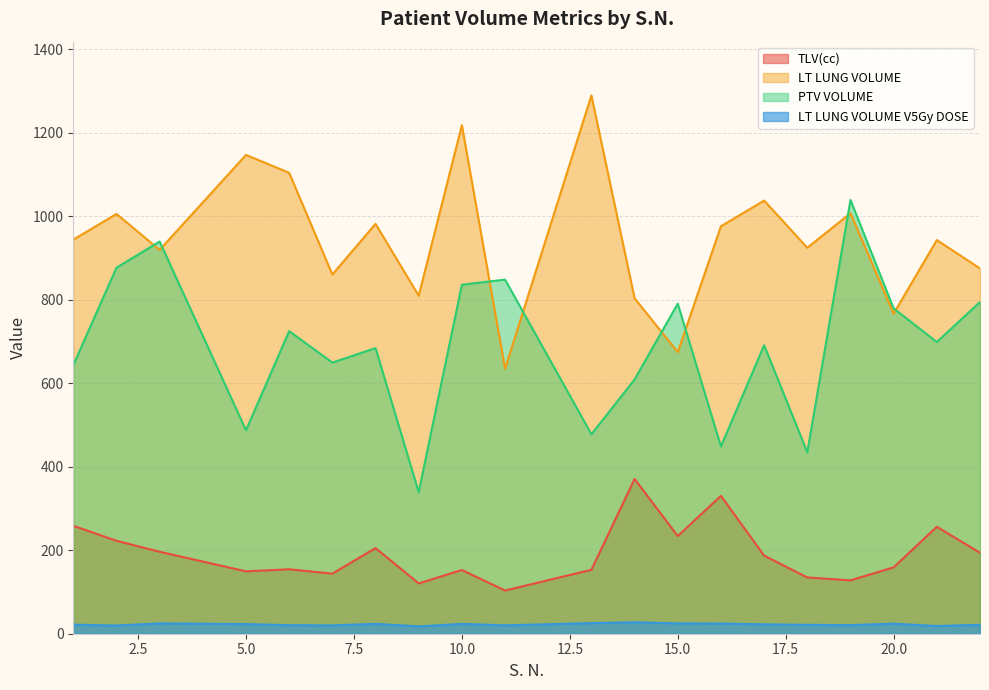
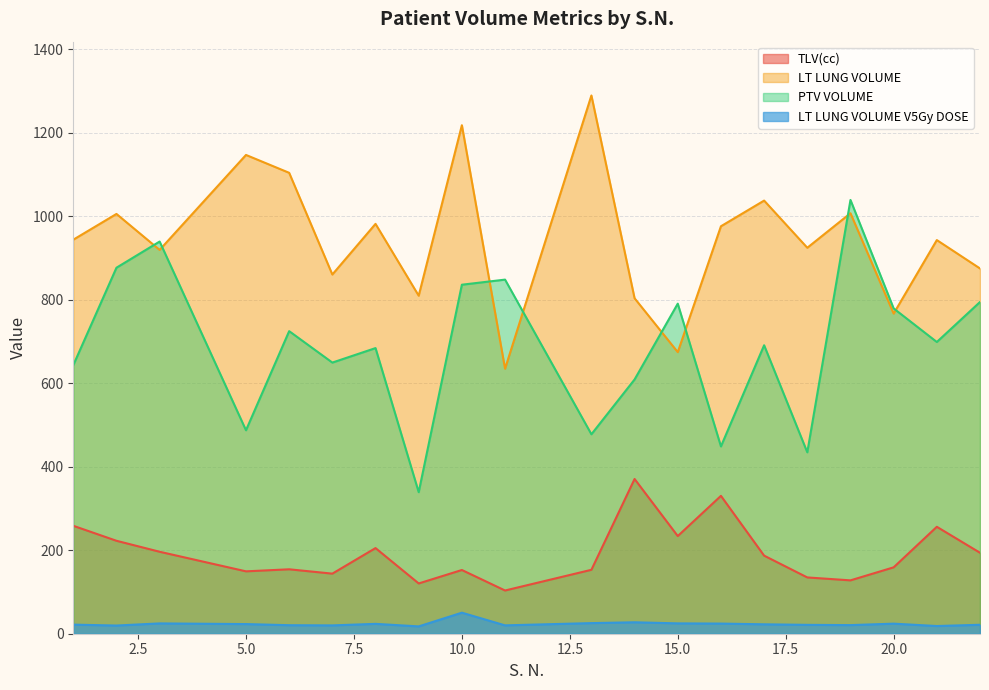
  {
    "TLV(cc)": {
      "5.0": 150,
      "10.0": 150,
      "15.0": 230,
      "20.0": 160
    },
    "LT LUNG VOLUME": {
      "5.0": 1150,
      "10.0": 1220,
      "15.0": 670,
      "20.0": 770
    },
    "PTV VOLUME": {
      "5.0": 490,
      "10.0": 840,
      "15.0": 790,
      "20.0": 780
    },
    "LT LUNG VOLUME V5Gy DOSE": {
      "5.0": 20,
-     "10.0": 20,
+     "10.0": 50,
      "15.0": 20,
      "20.0": 20
    }
  }
